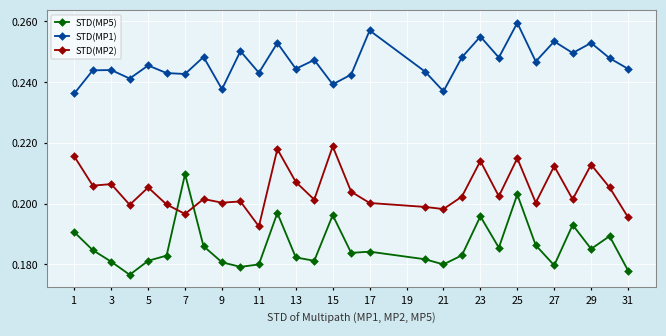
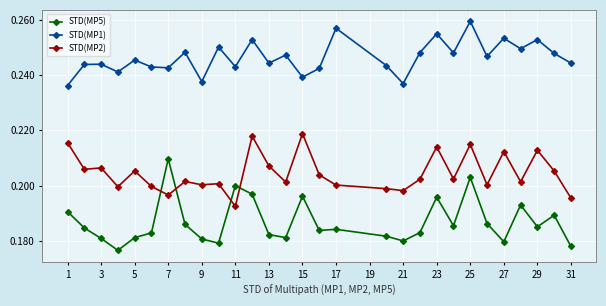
  {
    "STD(MP5)": {
      "1": 0.19,
      "3": 0.18,
      "5": 0.181,
      "7": 0.21,
      "9": 0.18,
-     "11": 0.18,
+     "11": 0.20,
      "13": 0.182,
      "15": 0.196,
      "17": 0.184,
      "21": 0.18,
      "23": 0.196,
      "25": 0.203,
      "27": 0.18,
      "29": 0.185,
      "31": 0.178
    },
    "STD(MP1)": {
      "1": 0.236,
      "3": 0.244,
      "5": 0.245,
      "7": 0.243,
      "9": 0.238,
      "11": 0.243,
      "13": 0.244,
      "15": 0.24,
      "17": 0.257,
      "21": 0.237,
      "23": 0.255,
      "25": 0.26,
      "27": 0.253,
      "29": 0.253,
      "31": 0.244
    },
    "STD(MP2)": {
      "1": 0.216,
      "3": 0.206,
      "5": 0.205,
      "7": 0.197,
      "9": 0.20,
      "11": 0.193,
      "13": 0.207,
      "15": 0.219,
      "17": 0.20,
      "21": 0.198,
      "23": 0.214,
      "25": 0.215,
      "27": 0.212,
      "29": 0.213,
      "31": 0.196
    }
  }
